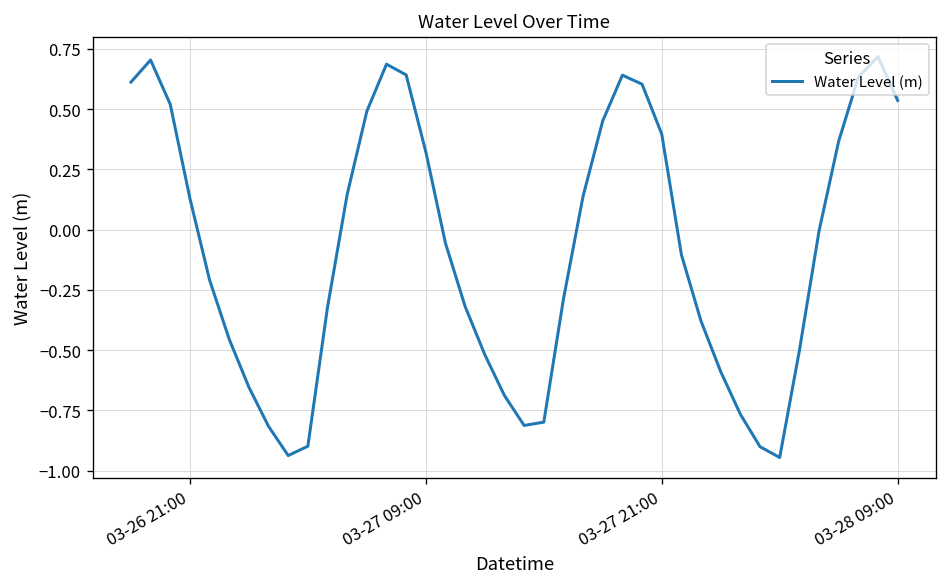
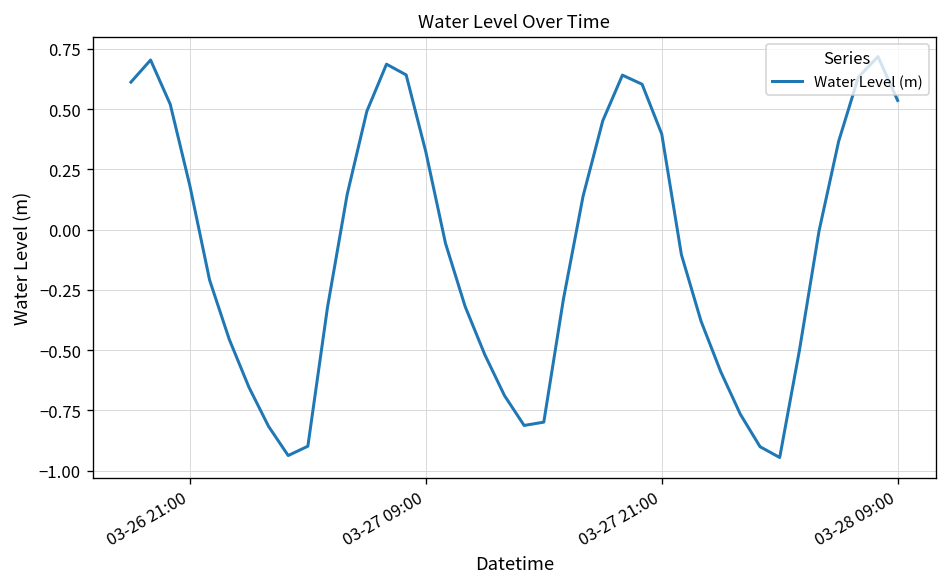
  {
-   "03-26 21:00": 0.13,
+   "03-26 21:00": 0.18,
    "03-27 09:00": 0.32,
    "03-27 21:00": 0.40,
    "03-28 09:00": 0.54
  }
